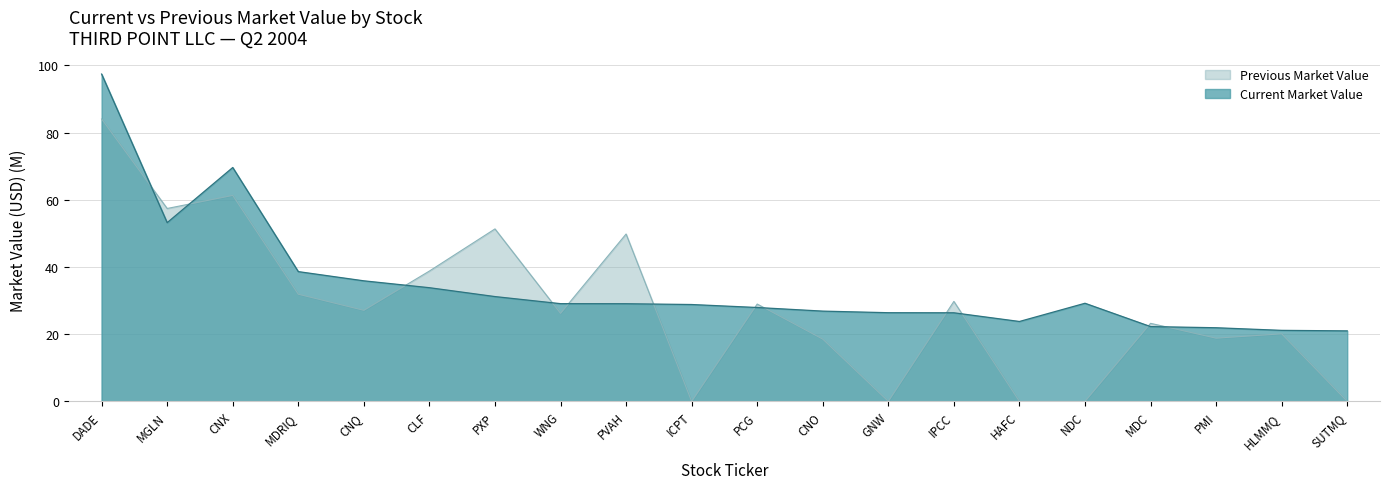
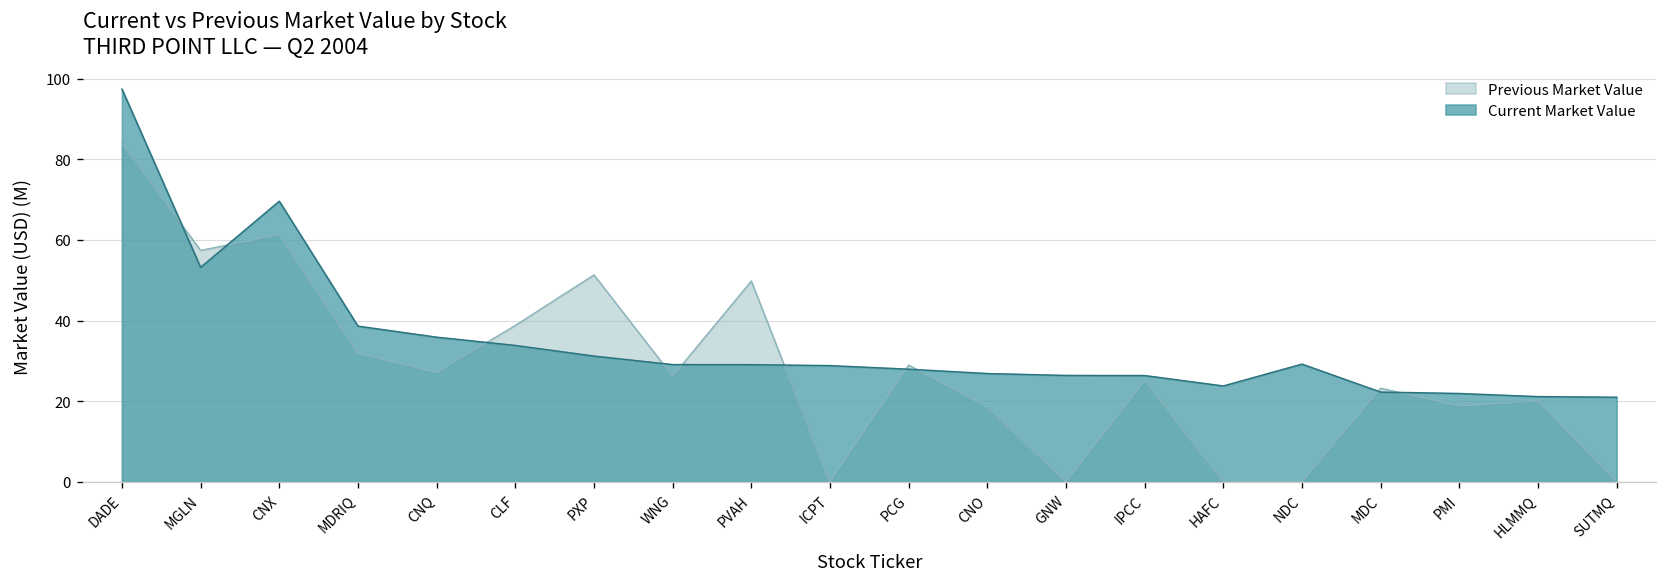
  {
    "Previous Market Value": {
      "DADE": 84,
      "MGLN": 57,
      "CNX": 61,
      "MDRIQ": 32,
      "CNQ": 27,
      "CLF": 39,
      "PXP": 51,
      "WNG": 26,
      "PVAH": 50,
      "ICPT": 0,
      "PCG": 29,
      "CNO": 19,
      "GNW": 0,
-     "IPCC": 30,
+     "IPCC": 25,
      "HAFC": 0,
      "NDC": 0,
      "MDC": 23,
      "PMI": 19,
      "HLMMQ": 20,
      "SUTMQ": 0
    },
    "Current Market Value": {
      "DADE": 97,
      "MGLN": 53,
      "CNX": 70,
      "MDRIQ": 39,
      "CNQ": 36,
      "CLF": 34,
      "PXP": 31,
      "WNG": 29,
      "PVAH": 29,
      "ICPT": 29,
      "PCG": 28,
      "CNO": 27,
      "GNW": 26,
      "IPCC": 26,
      "HAFC": 24,
      "NDC": 29,
      "MDC": 22,
      "PMI": 22,
      "HLMMQ": 21,
      "SUTMQ": 21
    }
  }
